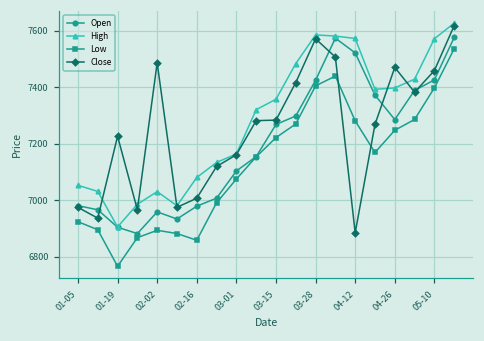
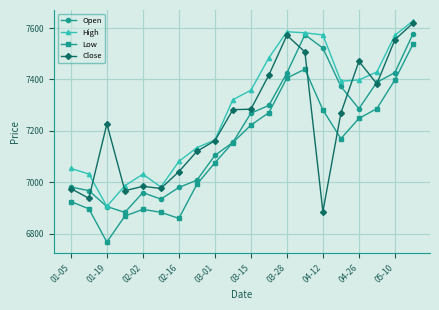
  {
    "Close": {
      "01-19": 7230,
-     "02-02": 7490,
-     "02-16": 7010,
+     "02-02": 6980,
+     "02-16": 7040,
      "03-15": 7280,
      "03-28": 7570,
      "04-12": 6890,
      "04-26": 7470,
-     "05-10": 7460
+     "05-10": 7560
    }
  }
